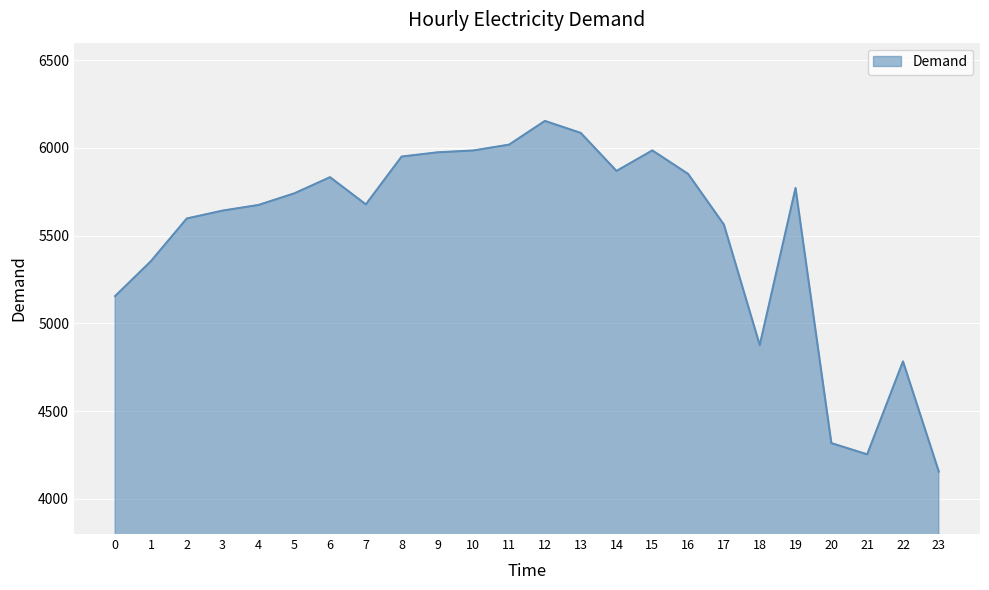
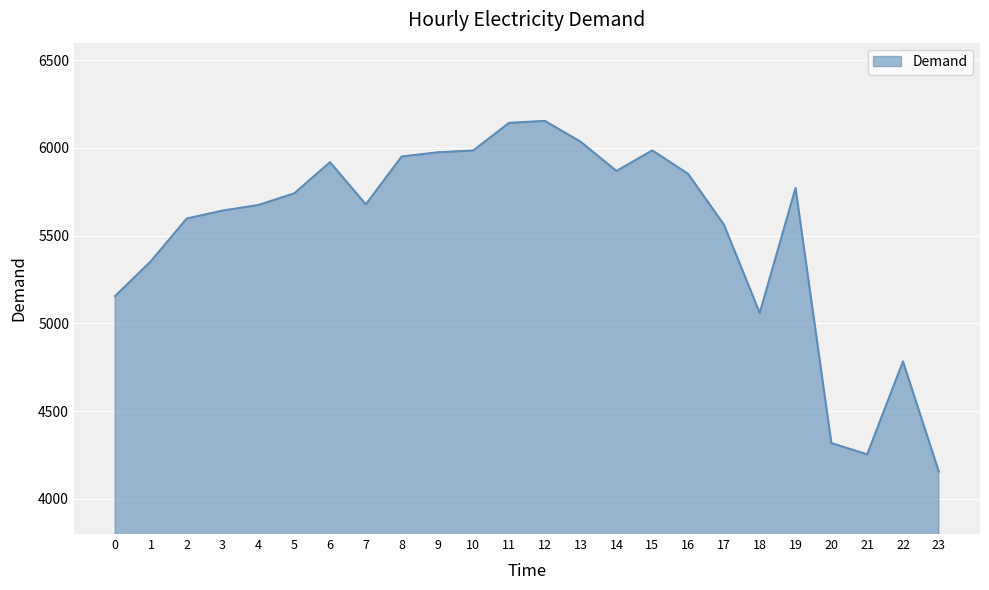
  {
    "0": 5160,
    "1": 5360,
    "2": 5600,
    "3": 5640,
    "4": 5680,
    "5": 5740,
-   "6": 5830,
+   "6": 5920,
    "7": 5680,
    "8": 5950,
    "9": 5980,
    "10": 5990,
-   "11": 6020,
+   "11": 6140,
    "12": 6150,
-   "13": 6090,
+   "13": 6040,
    "14": 5870,
    "15": 5990,
    "16": 5850,
    "17": 5560,
-   "18": 4880,
+   "18": 5060,
    "19": 5770,
    "20": 4320,
    "21": 4250,
    "22": 4780,
    "23": 4160
  }
